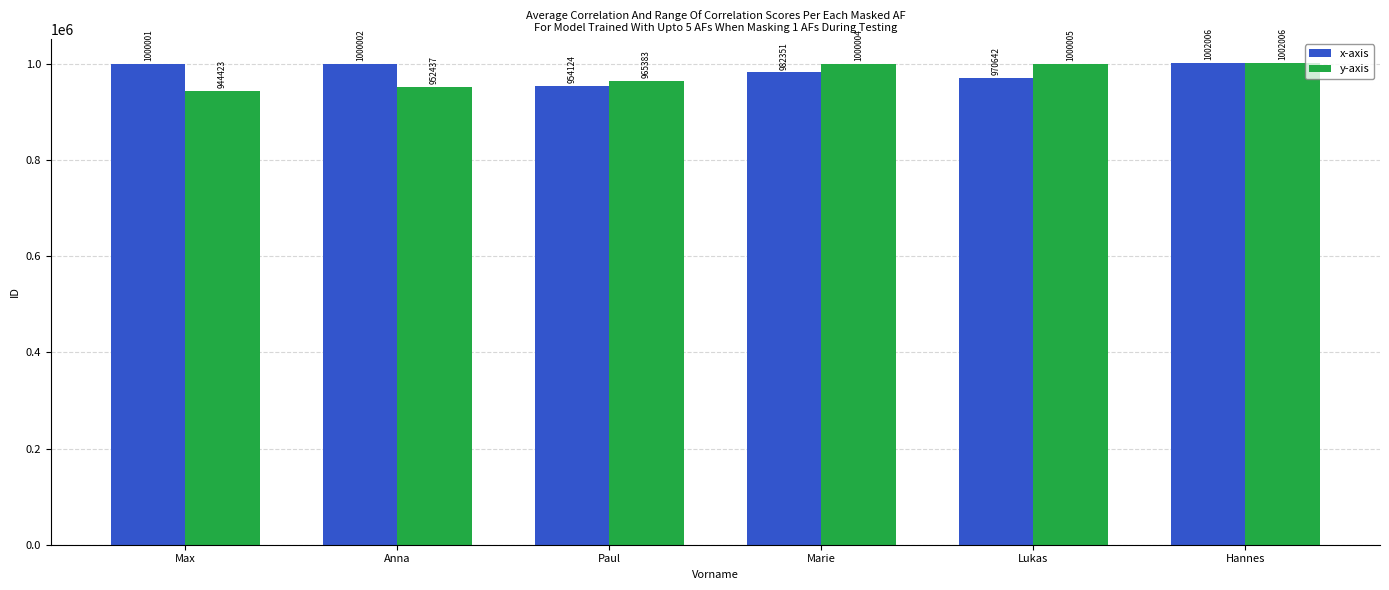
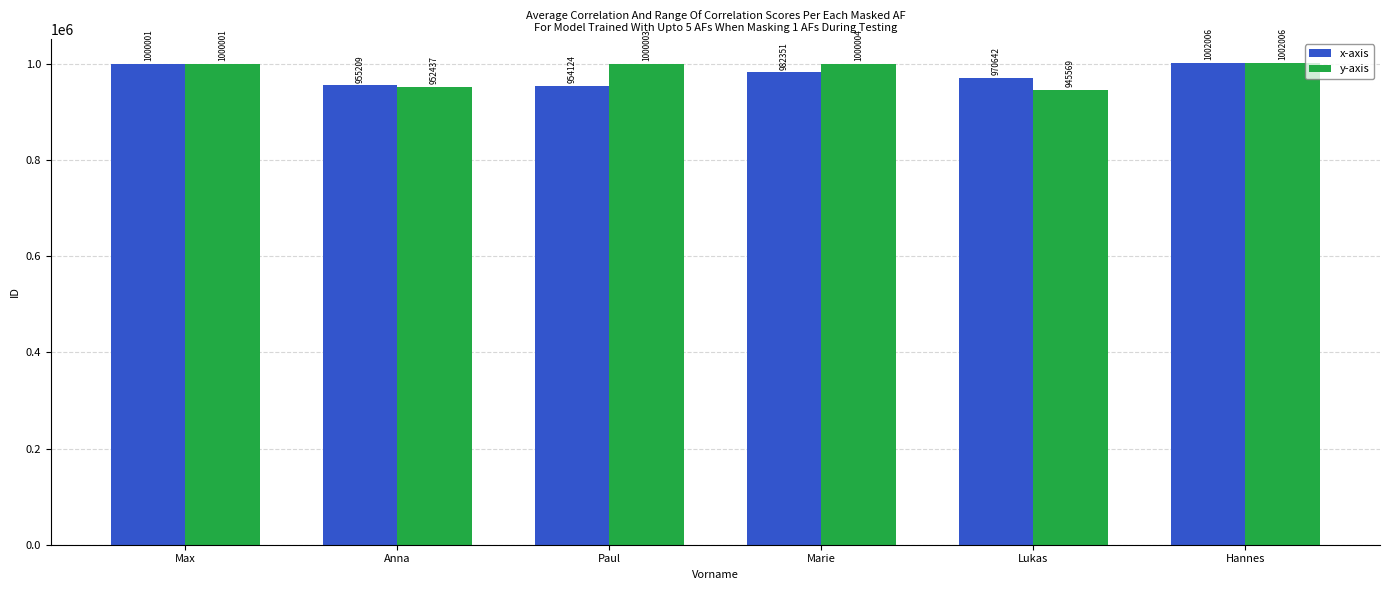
  {
    "x-axis": {
      "Max": 1000001,
-     "Anna": 1000002,
+     "Anna": 955209,
      "Paul": 954124,
      "Marie": 982351,
      "Lukas": 970642,
      "Hannes": 1002006
    },
    "y-axis": {
-     "Max": 944423,
+     "Max": 1000001,
      "Anna": 952437,
-     "Paul": 965383,
+     "Paul": 1000003,
      "Marie": 1000004,
-     "Lukas": 1000005,
+     "Lukas": 945569,
      "Hannes": 1002006
    }
  }
